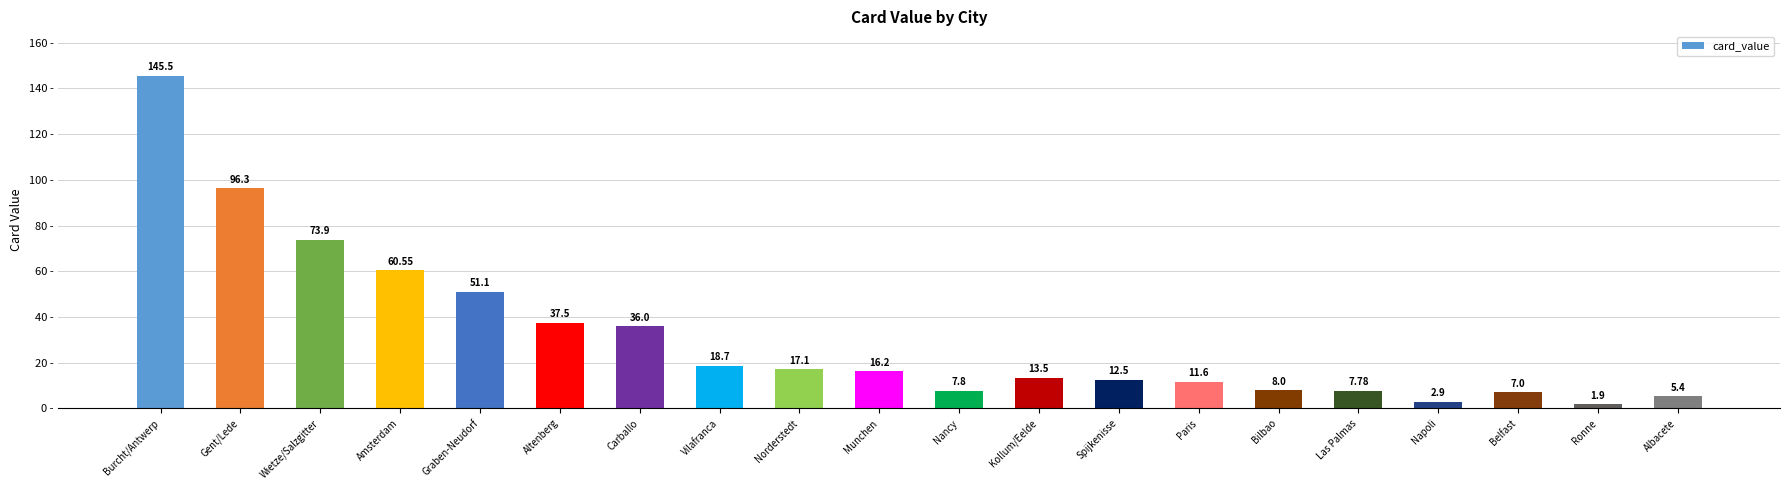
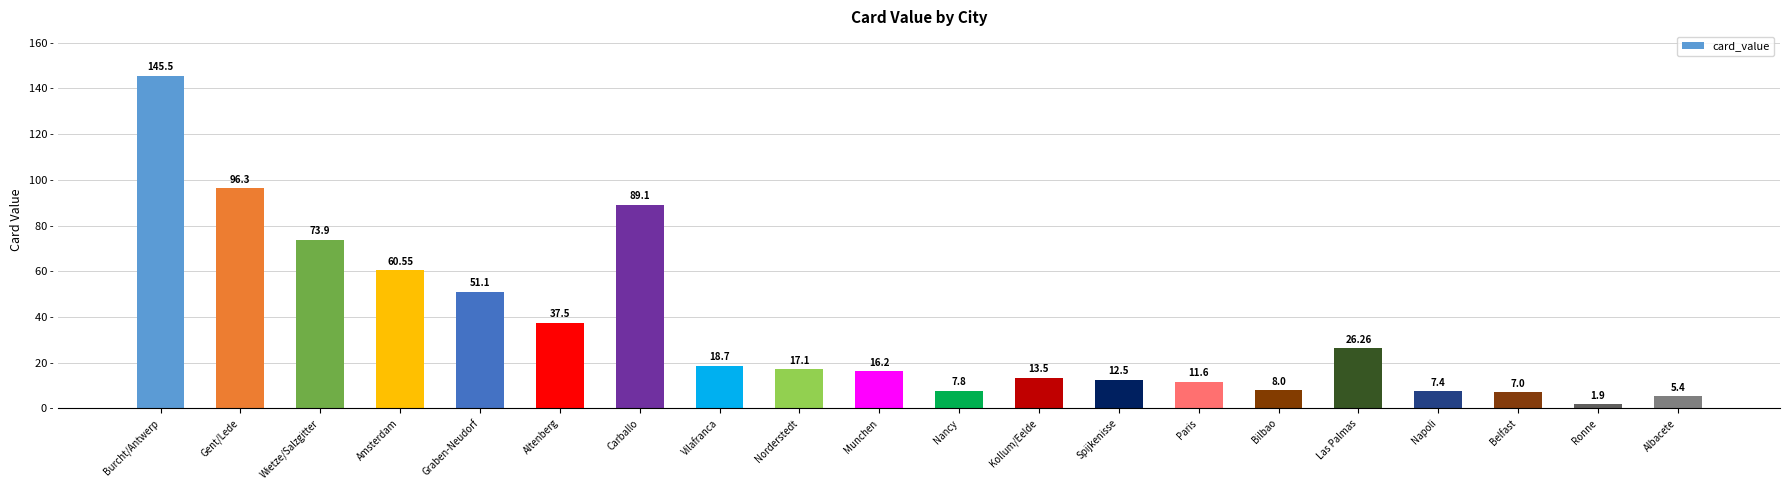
  {
    "Burcht/Antwerp": 145.5,
    "Gent/Lede": 96.3,
    "Wietze/Salzgitter": 73.9,
    "Amsterdam": 60.55,
    "Graben-Neudorf": 51.1,
    "Altenberg": 37.5,
-   "Carballo": 36.0,
+   "Carballo": 89.1,
    "Vilafranca": 18.7,
    "Norderstedt": 17.1,
    "Munchen": 16.2,
    "Nancy": 7.8,
    "Kollum/Eelde": 13.5,
    "Spijkenisse": 12.5,
    "Paris": 11.6,
    "Bilbao": 8.0,
-   "Las Palmas": 7.78,
-   "Napoli": 2.9,
+   "Las Palmas": 26.26,
+   "Napoli": 7.4,
    "Belfast": 7.0,
    "Ronne": 1.9,
    "Albacete": 5.4
  }
